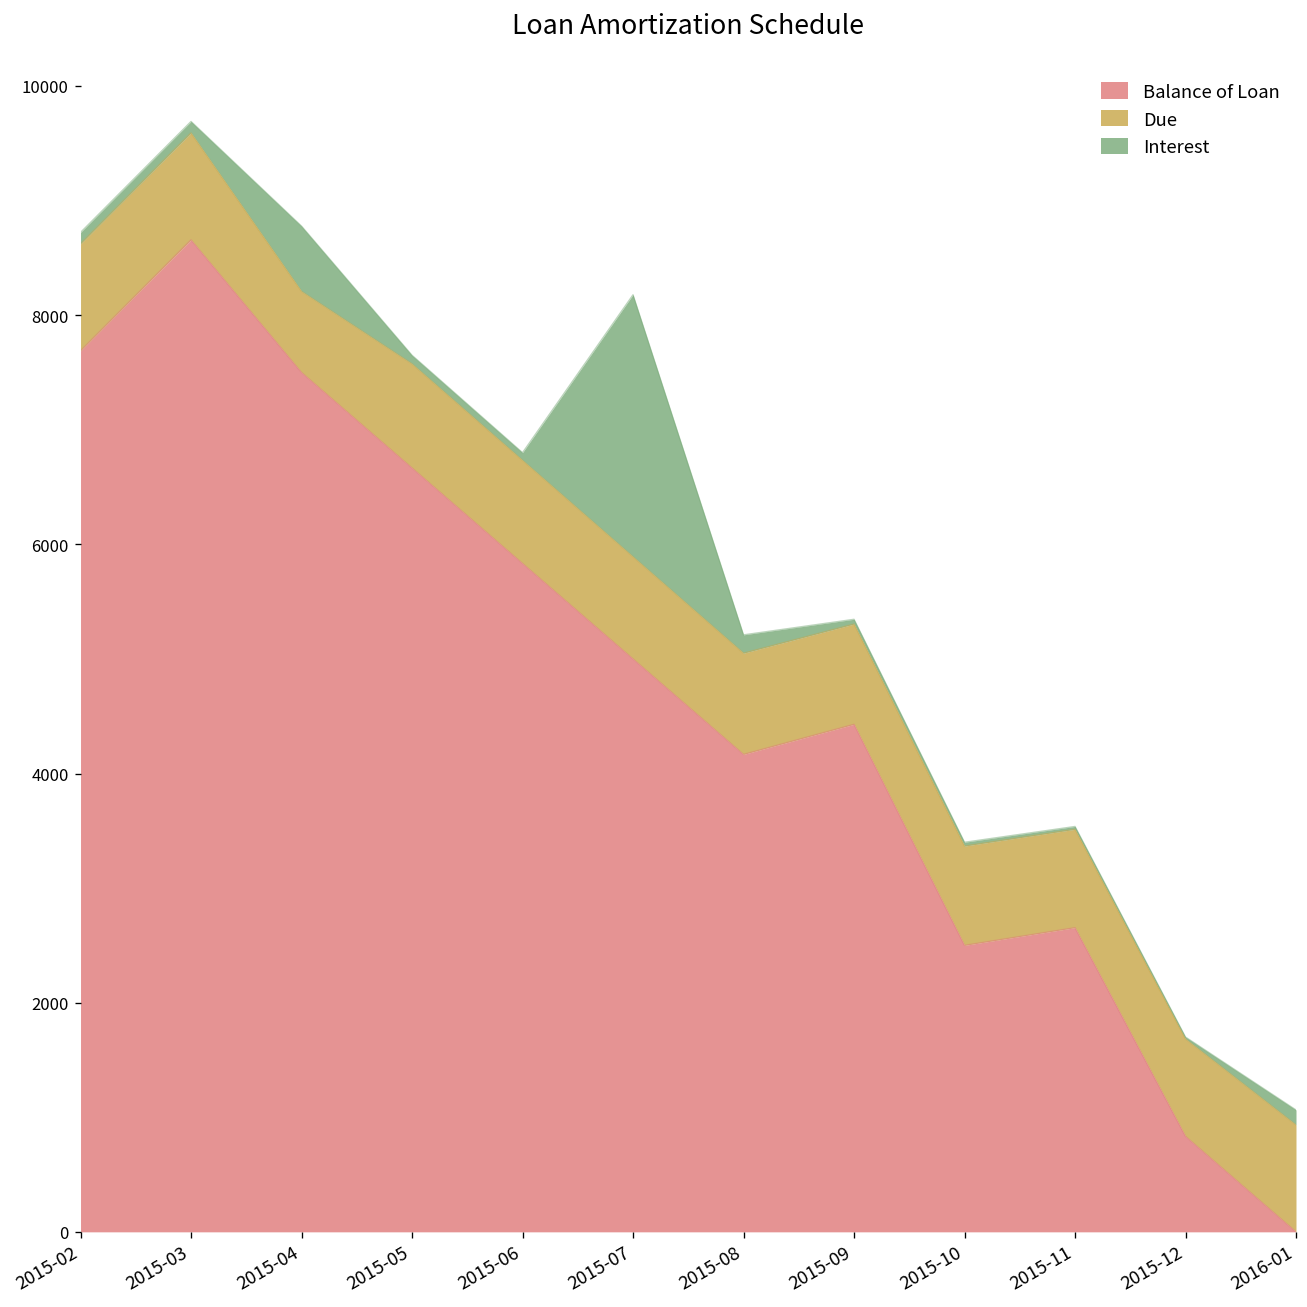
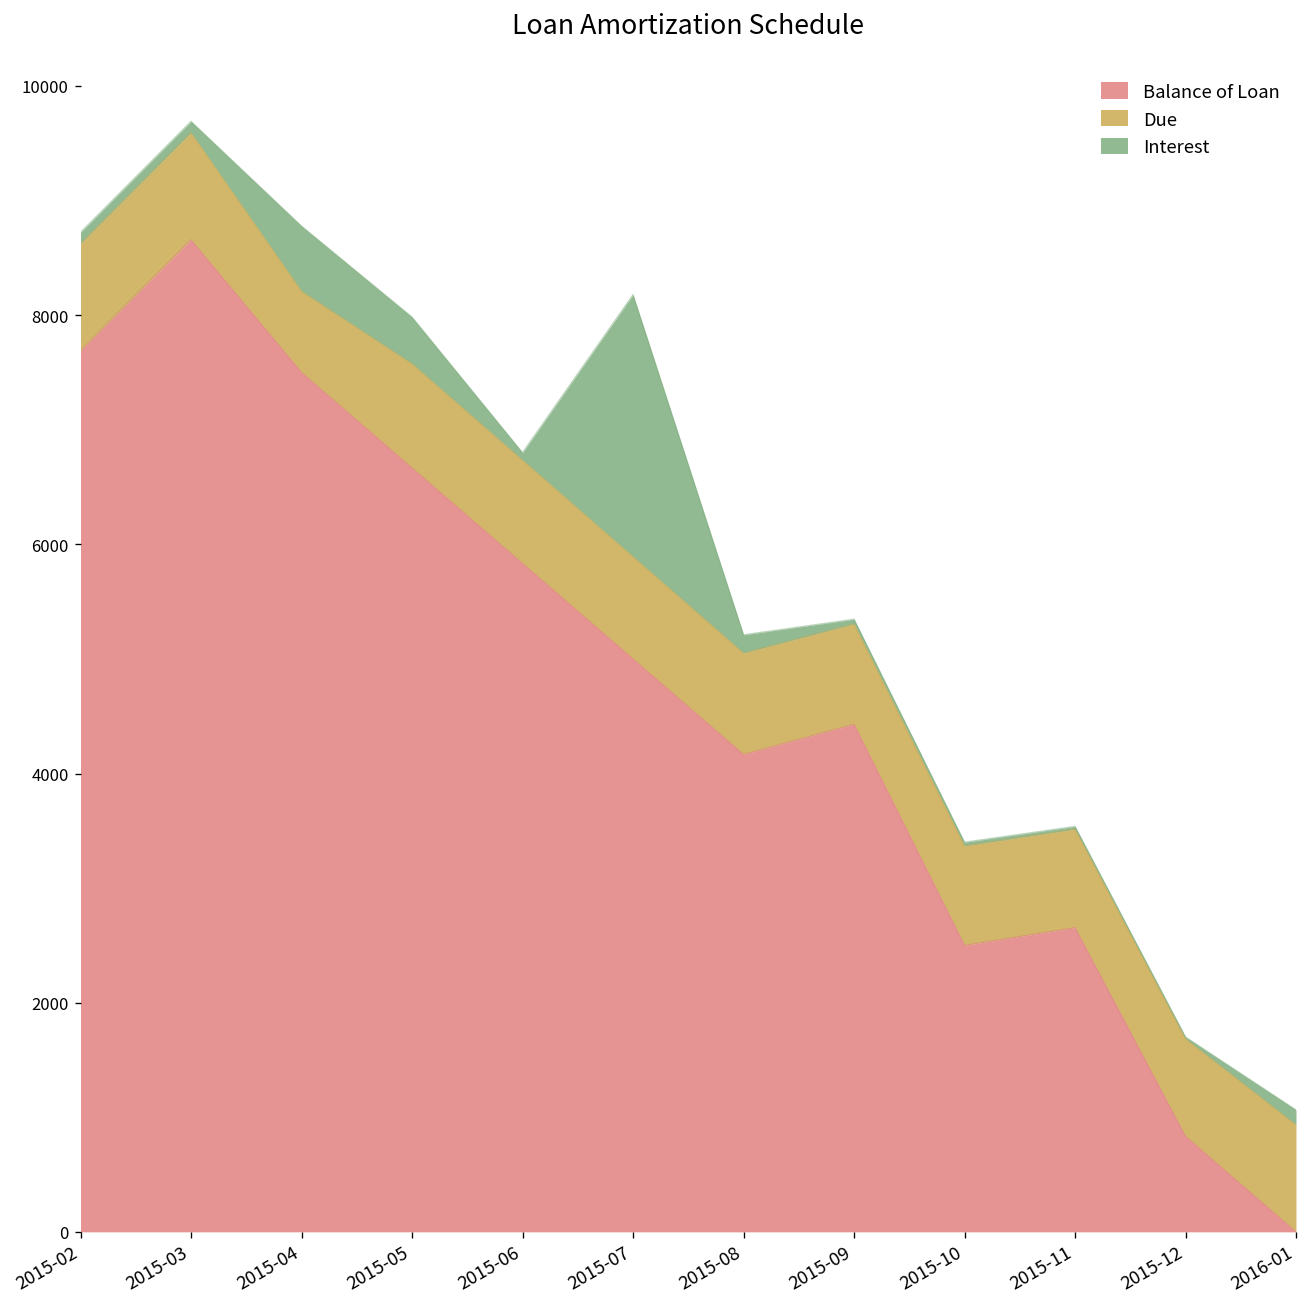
  {
    "Balance of Loan": {
      "2015-02": 7700,
      "2015-03": 8700,
      "2015-04": 7500,
      "2015-05": 6700,
      "2015-06": 5800,
      "2015-07": 5000,
      "2015-08": 4200,
      "2015-09": 4400,
      "2015-10": 2500,
      "2015-11": 2700,
      "2015-12": 800,
      "2016-01": 0
    },
    "Due": {
      "2015-02": 900,
      "2015-03": 900,
      "2015-04": 700,
      "2015-05": 900,
      "2015-06": 900,
      "2015-07": 900,
      "2015-08": 900,
      "2015-09": 900,
      "2015-10": 900,
      "2016-01": 900
    },
    "Interest": {
      "2015-02": 100,
      "2015-03": 100,
      "2015-04": 600,
-     "2015-05": 100,
+     "2015-05": 400,
      "2015-06": 100,
      "2015-07": 2300,
      "2015-08": 200,
      "2015-09": 0,
      "2015-10": 0,
      "2016-01": 100
    }
  }
